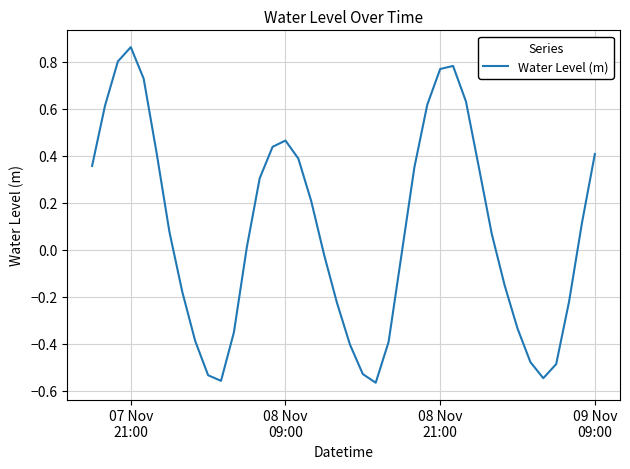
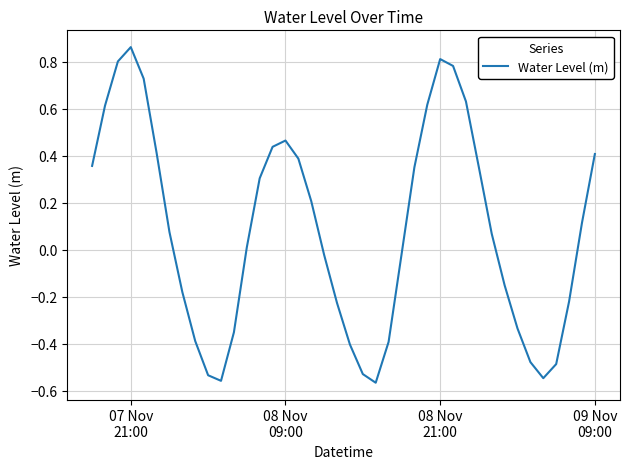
  {
    "07 Nov 21:00": 0.86,
    "08 Nov 09:00": 0.46,
-   "08 Nov 21:00": 0.77,
+   "08 Nov 21:00": 0.81,
    "09 Nov 09:00": 0.41
  }
